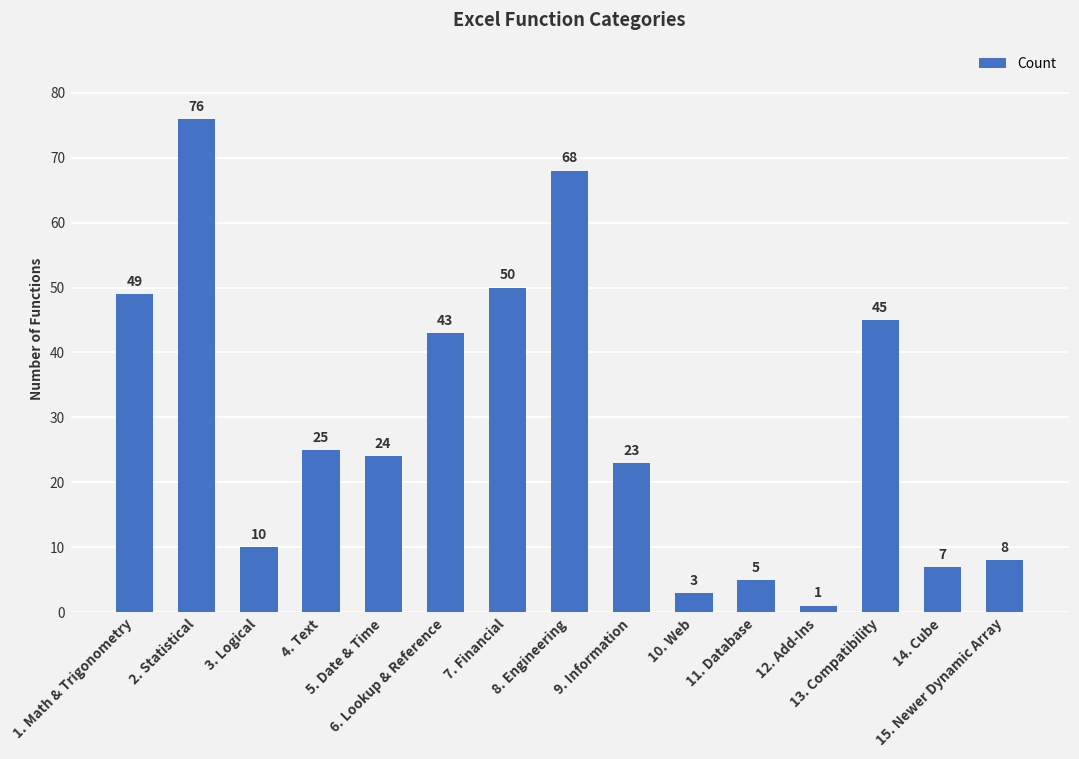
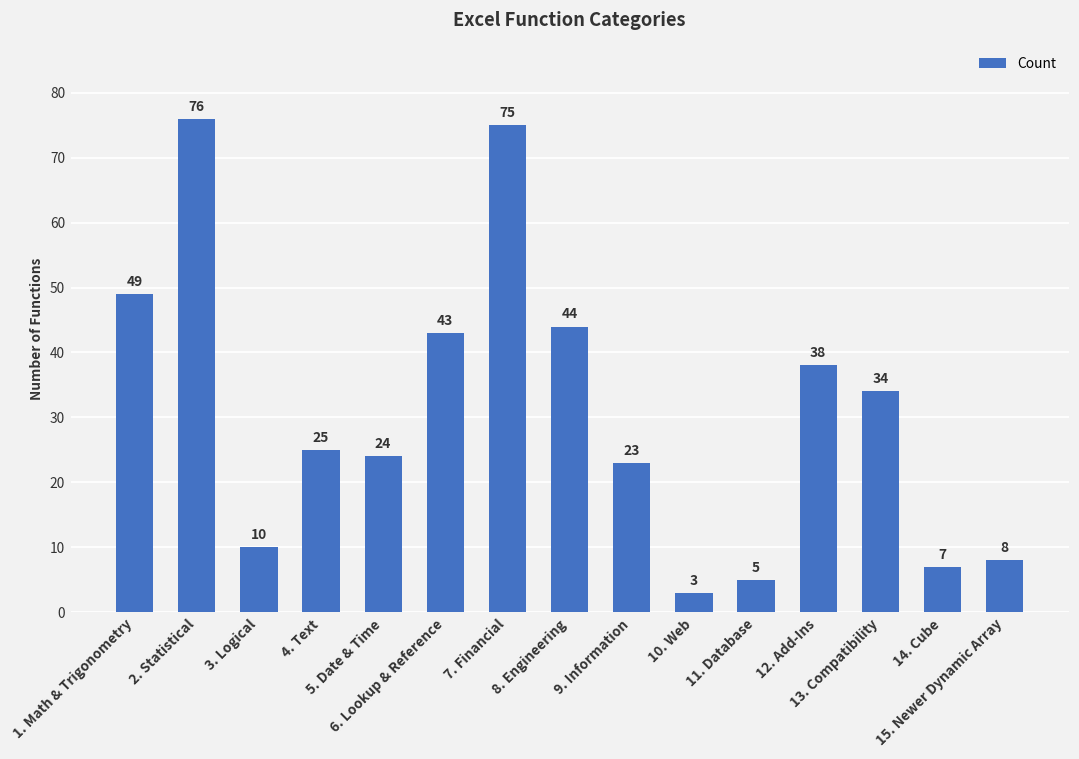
  {
    "1. Math & Trigonometry": 49,
    "2. Statistical": 76,
    "3. Logical": 10,
    "4. Text": 25,
    "5. Date & Time": 24,
    "6. Lookup & Reference": 43,
-   "7. Financial": 50,
-   "8. Engineering": 68,
+   "7. Financial": 75,
+   "8. Engineering": 44,
    "9. Information": 23,
    "10. Web": 3,
    "11. Database": 5,
-   "12. Add-Ins": 1,
-   "13. Compatibility": 45,
+   "12. Add-Ins": 38,
+   "13. Compatibility": 34,
    "14. Cube": 7,
    "15. Newer Dynamic Array": 8
  }
